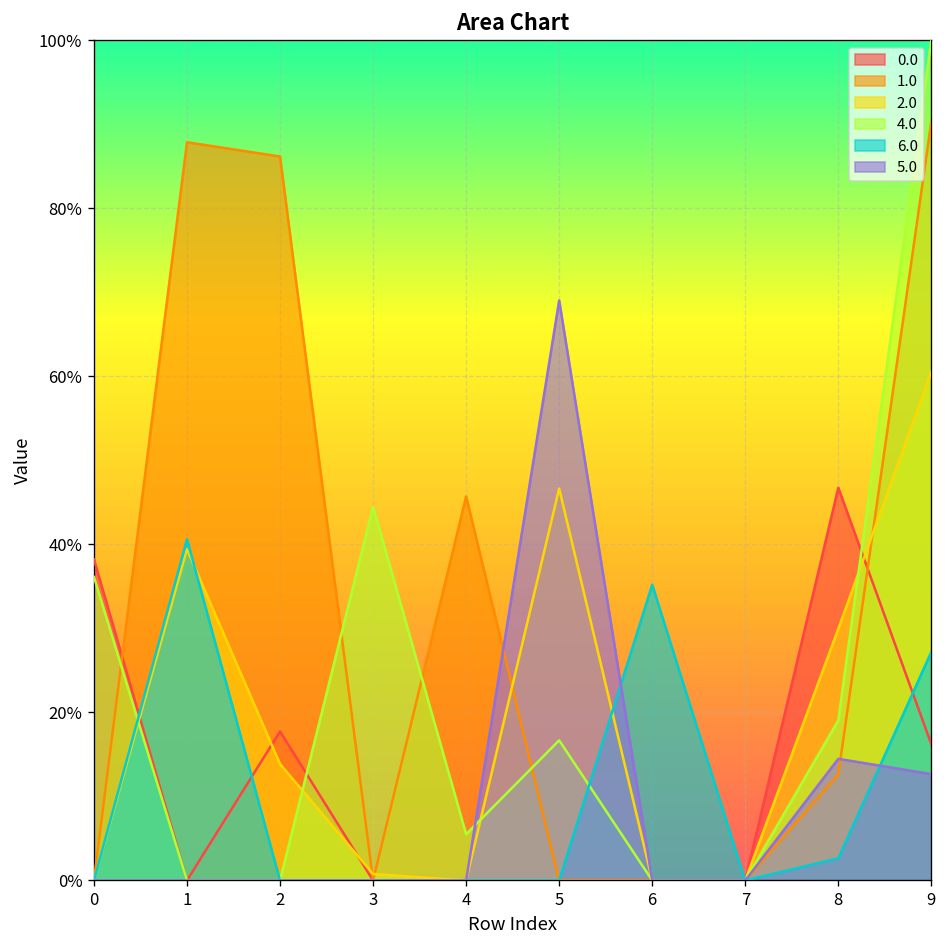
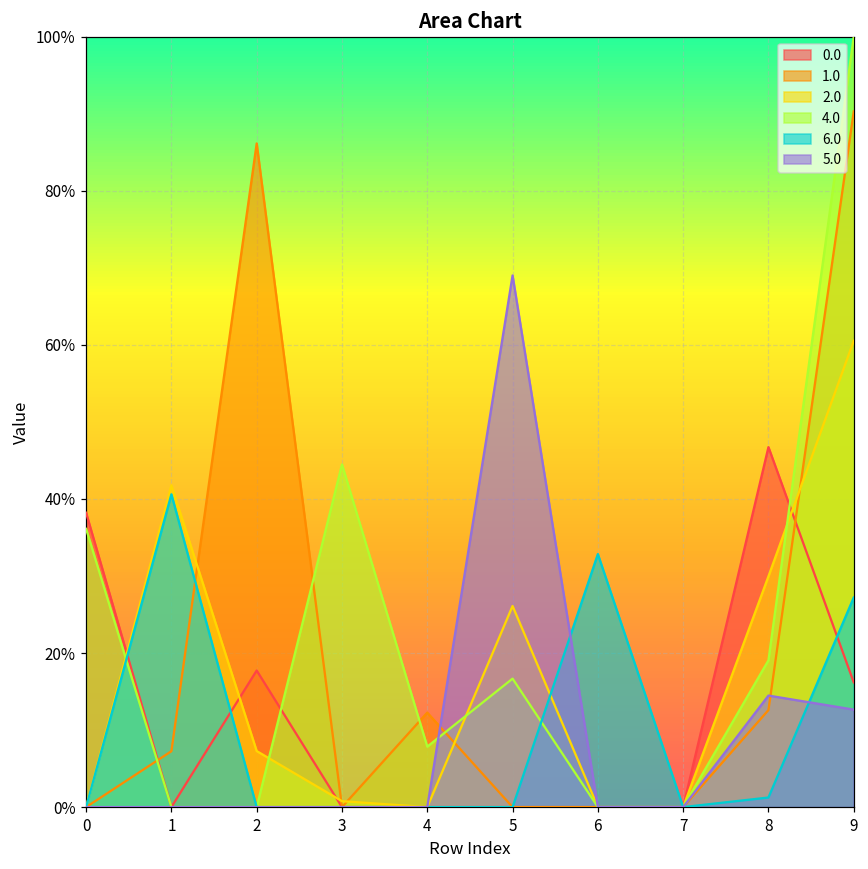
  {
    "0.0": {
      "0": "38%",
      "2": "18%",
      "8": "47%",
      "9": "16%"
    },
    "1.0": {
-     "1": "88%",
+     "1": "7%",
      "2": "86%",
-     "4": "46%",
+     "4": "12%",
      "8": "13%",
      "9": "90%"
    },
    "2.0": {
-     "1": "39%",
-     "2": "14%",
+     "1": "42%",
+     "2": "7%",
      "3": "1%",
-     "5": "47%",
+     "5": "26%",
      "8": "30%",
      "9": "61%"
    },
    "4.0": {
      "0": "36%",
      "3": "44%",
-     "4": "5%",
+     "4": "8%",
      "5": "17%",
      "8": "19%",
      "9": "100%"
    },
    "6.0": {
      "1": "41%",
-     "6": "35%",
-     "8": "3%",
+     "6": "33%",
+     "8": "1%",
      "9": "27%"
    },
    "5.0": {
      "5": "69%",
      "8": "14%",
      "9": "13%"
    }
  }
